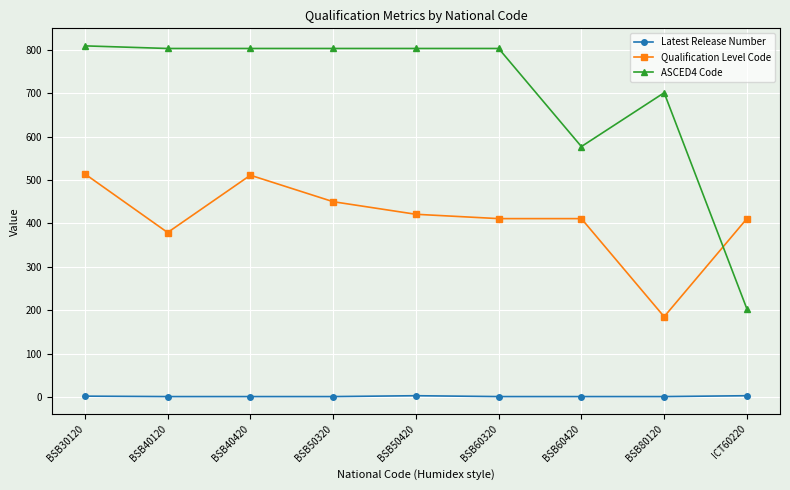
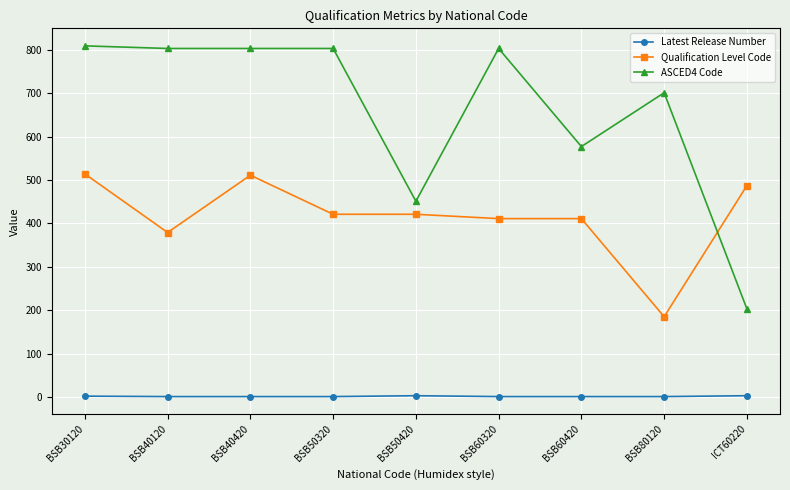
  {
    "Latest Release Number": {
      "BSB30120": 0,
      "BSB40120": 0,
      "BSB40420": 0,
      "BSB50320": 0,
      "BSB50420": 0,
      "BSB60320": 0,
      "BSB60420": 0,
      "BSB80120": 0,
      "ICT60220": 0
    },
    "Qualification Level Code": {
      "BSB30120": 510,
      "BSB40120": 380,
      "BSB40420": 510,
-     "BSB50320": 450,
+     "BSB50320": 420,
      "BSB50420": 420,
      "BSB60320": 410,
      "BSB60420": 410,
      "BSB80120": 190,
-     "ICT60220": 410
+     "ICT60220": 490
    },
    "ASCED4 Code": {
      "BSB30120": 810,
      "BSB40120": 800,
      "BSB40420": 800,
      "BSB50320": 800,
-     "BSB50420": 800,
+     "BSB50420": 450,
      "BSB60320": 800,
      "BSB60420": 580,
      "BSB80120": 700,
      "ICT60220": 200
    }
  }
